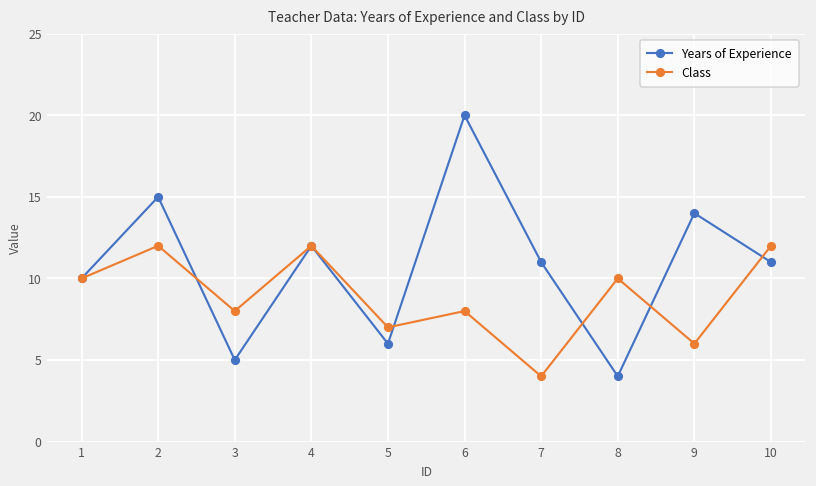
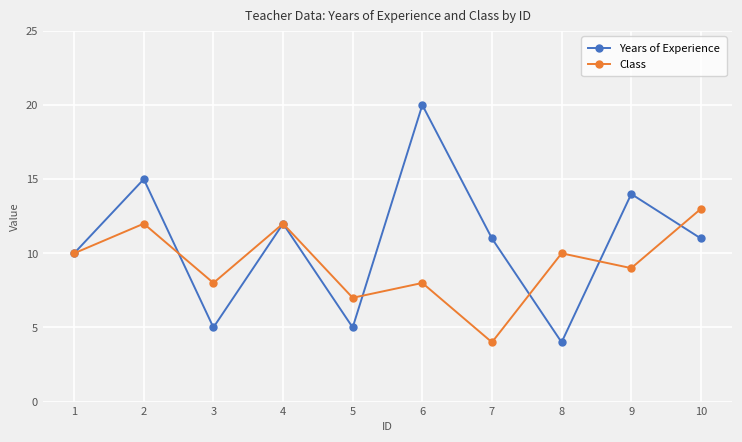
  {
    "Years of Experience": {
      "2": 15,
      "3": 5,
-     "5": 6,
+     "5": 5,
      "6": 20,
      "7": 11,
      "8": 4,
      "9": 14,
      "10": 11
    },
    "Class": {
      "2": 12,
      "3": 8,
      "5": 7,
      "6": 8,
      "7": 4,
      "8": 10,
-     "9": 6,
-     "10": 12
+     "9": 9,
+     "10": 13
    }
  }
